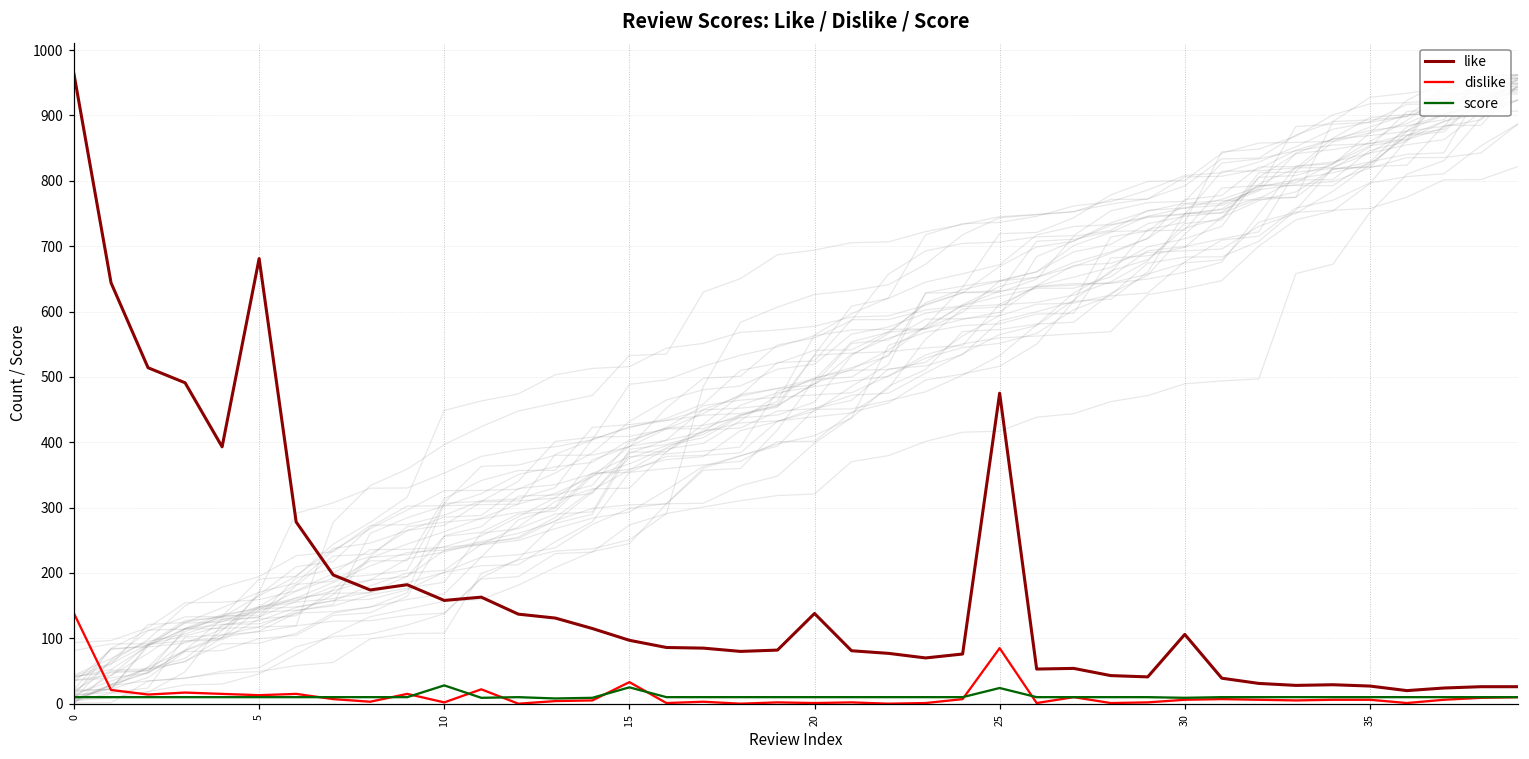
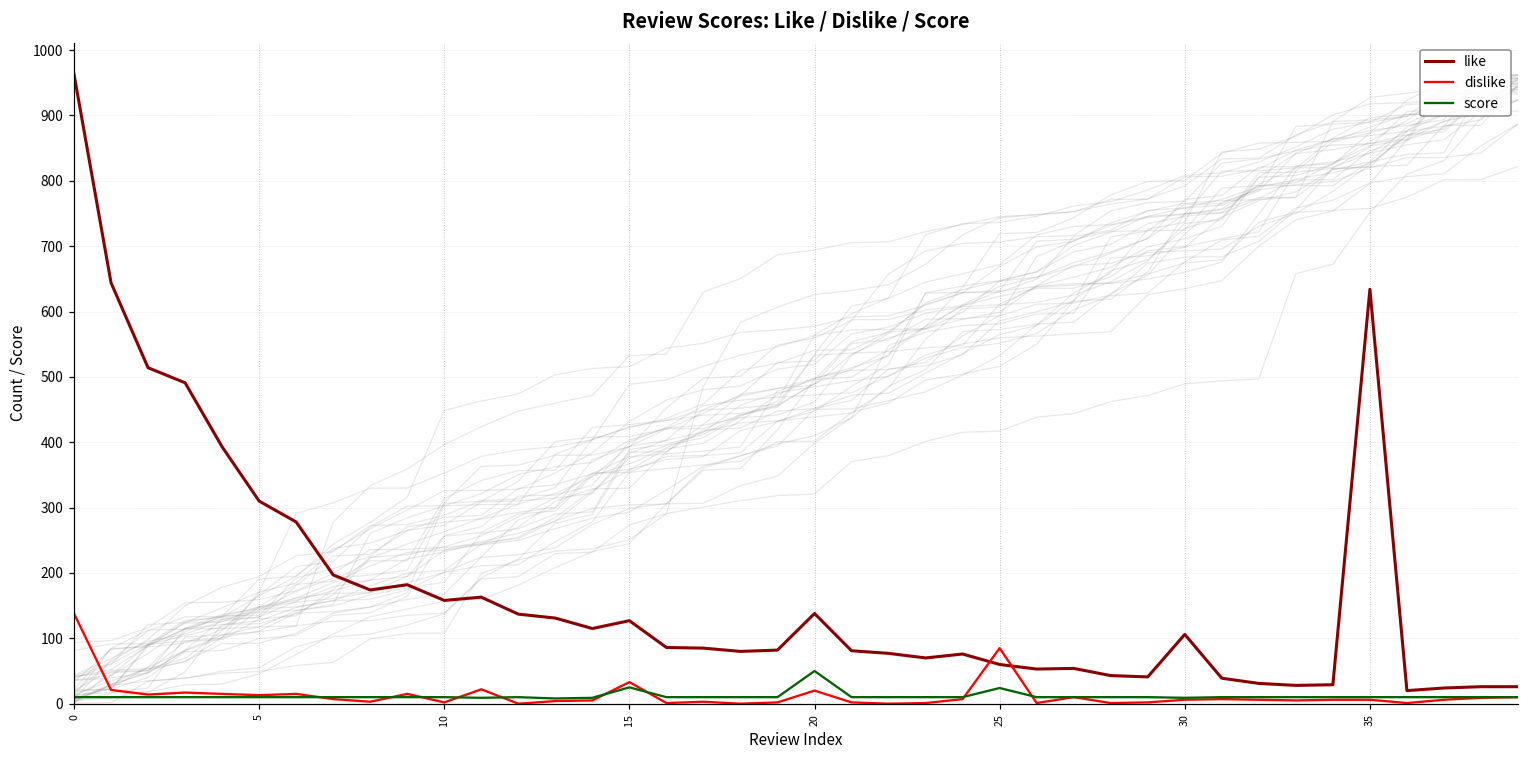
  {
    "like": {
      "0": 960,
-     "5": 680,
-     "15": 100,
+     "5": 310,
+     "15": 130,
      "20": 140,
-     "25": 480,
+     "25": 60,
      "30": 110,
-     "35": 30
+     "35": 630
    },
    "dislike": {
      "0": 140,
      "10": 0,
      "15": 30,
-     "20": 0,
+     "20": 20,
      "25": 90
    },
    "score": {
-     "10": 30,
+     "10": 10,
      "15": 30,
-     "20": 10,
+     "20": 50,
      "25": 20
    }
  }
